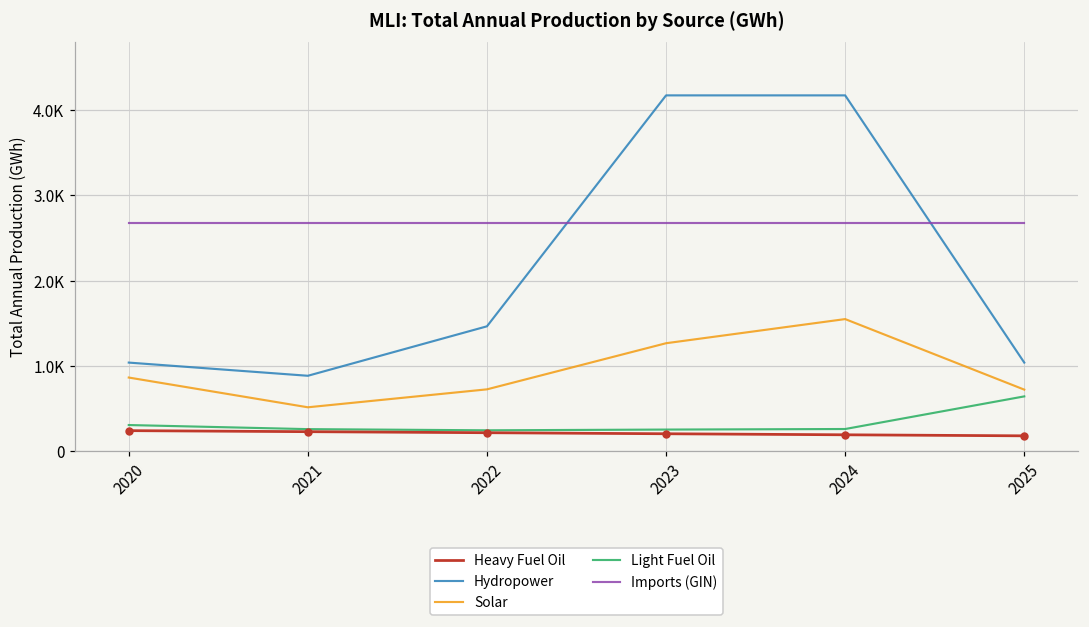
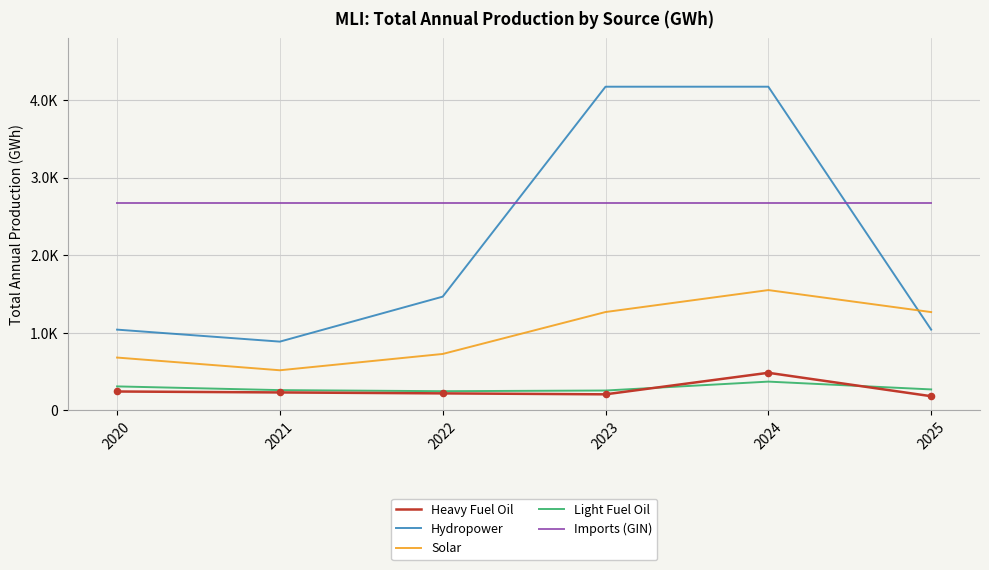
  {
    "Heavy Fuel Oil": {
      "2020": 200,
      "2023": 200,
-     "2024": 200,
+     "2024": 500,
      "2025": 200
    },
    "Hydropower": {
      "2020": 1000,
      "2021": 900,
      "2022": 1500,
      "2023": 4200,
      "2024": 4200,
      "2025": 1000
    },
    "Solar": {
-     "2020": 900,
+     "2020": 700,
      "2021": 500,
      "2022": 700,
      "2023": 1300,
      "2024": 1600,
-     "2025": 700
+     "2025": 1300
    },
    "Light Fuel Oil": {
      "2020": 300,
      "2023": 300,
-     "2024": 300,
-     "2025": 600
+     "2024": 400,
+     "2025": 300
    },
    "Imports (GIN)": {
      "2020": 2700,
      "2021": 2700,
      "2022": 2700,
      "2023": 2700,
      "2024": 2700,
      "2025": 2700
    }
  }
